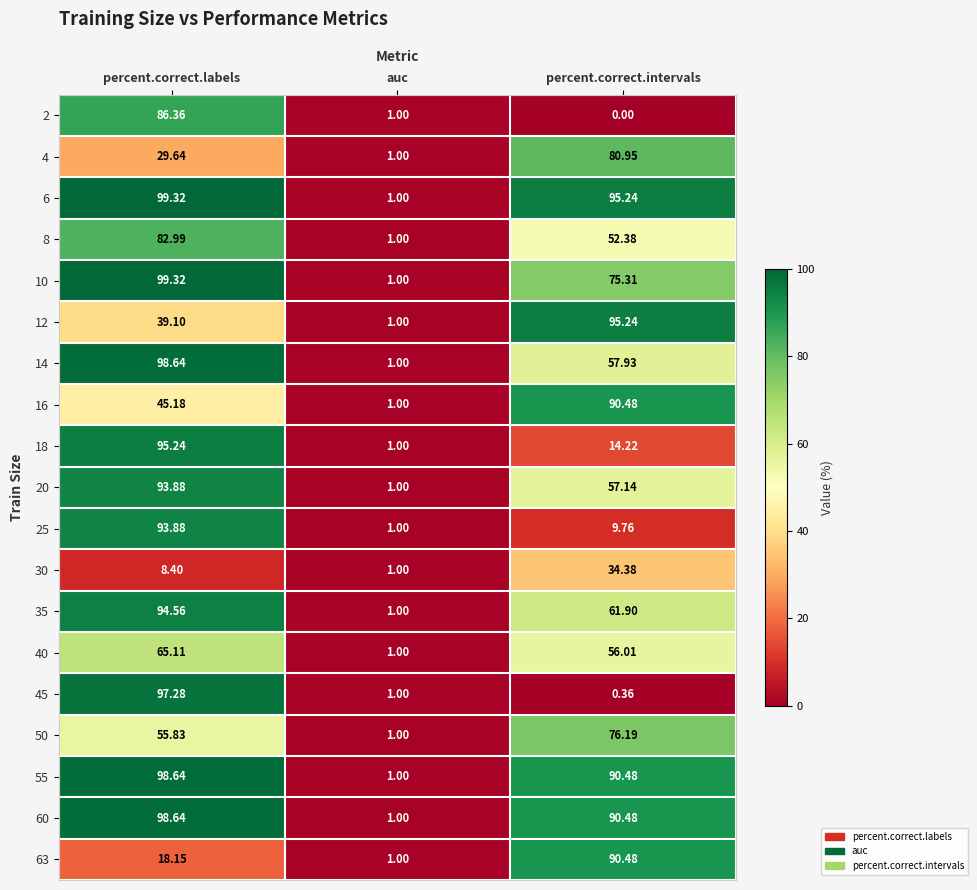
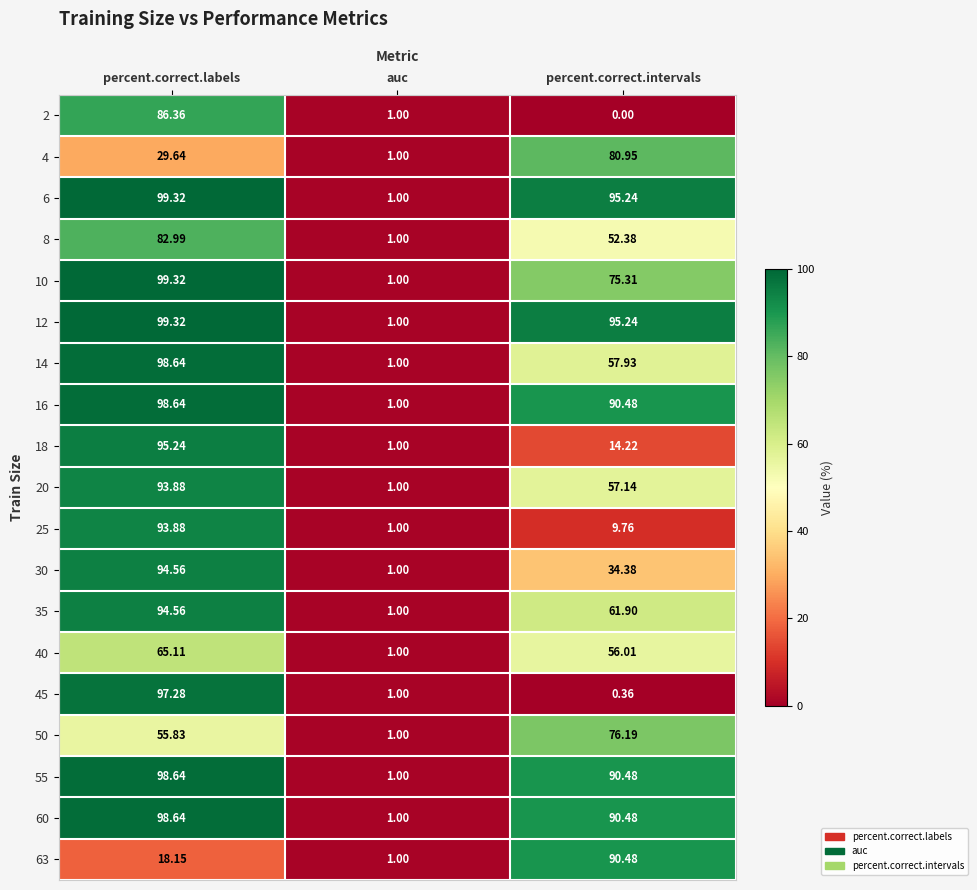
  {
    "2": {
      "percent.correct.labels": 86.36,
      "auc": 1.00,
      "percent.correct.intervals": 0.00
    },
    "4": {
      "percent.correct.labels": 29.64,
      "auc": 1.00,
      "percent.correct.intervals": 80.95
    },
    "6": {
      "percent.correct.labels": 99.32,
      "auc": 1.00,
      "percent.correct.intervals": 95.24
    },
    "8": {
      "percent.correct.labels": 82.99,
      "auc": 1.00,
      "percent.correct.intervals": 52.38
    },
    "10": {
      "percent.correct.labels": 99.32,
      "auc": 1.00,
      "percent.correct.intervals": 75.31
    },
    "12": {
-     "percent.correct.labels": 39.10,
+     "percent.correct.labels": 99.32,
      "auc": 1.00,
      "percent.correct.intervals": 95.24
    },
    "14": {
      "percent.correct.labels": 98.64,
      "auc": 1.00,
      "percent.correct.intervals": 57.93
    },
    "16": {
-     "percent.correct.labels": 45.18,
+     "percent.correct.labels": 98.64,
      "auc": 1.00,
      "percent.correct.intervals": 90.48
    },
    "18": {
      "percent.correct.labels": 95.24,
      "auc": 1.00,
      "percent.correct.intervals": 14.22
    },
    "20": {
      "percent.correct.labels": 93.88,
      "auc": 1.00,
      "percent.correct.intervals": 57.14
    },
    "25": {
      "percent.correct.labels": 93.88,
      "auc": 1.00,
      "percent.correct.intervals": 9.76
    },
    "30": {
-     "percent.correct.labels": 8.40,
+     "percent.correct.labels": 94.56,
      "auc": 1.00,
      "percent.correct.intervals": 34.38
    },
    "35": {
      "percent.correct.labels": 94.56,
      "auc": 1.00,
      "percent.correct.intervals": 61.90
    },
    "40": {
      "percent.correct.labels": 65.11,
      "auc": 1.00,
      "percent.correct.intervals": 56.01
    },
    "45": {
      "percent.correct.labels": 97.28,
      "auc": 1.00,
      "percent.correct.intervals": 0.36
    },
    "50": {
      "percent.correct.labels": 55.83,
      "auc": 1.00,
      "percent.correct.intervals": 76.19
    },
    "55": {
      "percent.correct.labels": 98.64,
      "auc": 1.00,
      "percent.correct.intervals": 90.48
    },
    "60": {
      "percent.correct.labels": 98.64,
      "auc": 1.00,
      "percent.correct.intervals": 90.48
    },
    "63": {
      "percent.correct.labels": 18.15,
      "auc": 1.00,
      "percent.correct.intervals": 90.48
    }
  }
